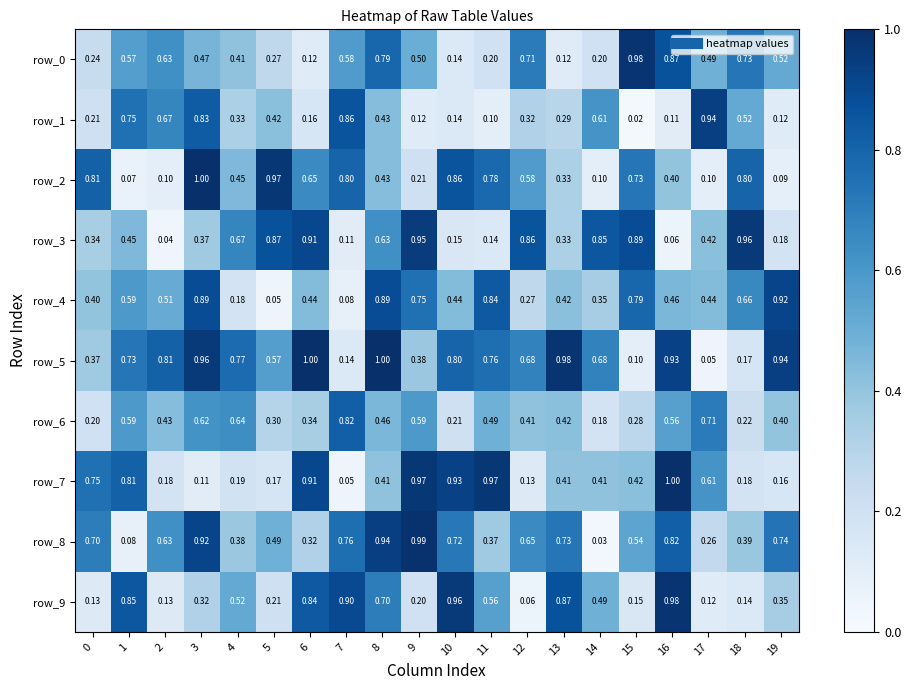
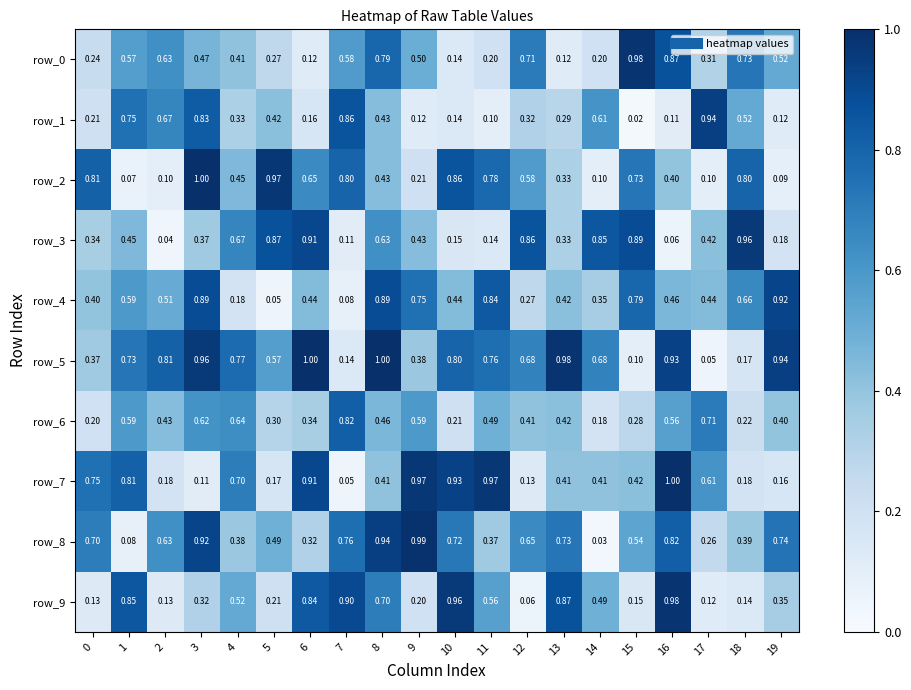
  {
    "row_0": {
      "0": 0.24,
      "1": 0.57,
      "2": 0.63,
      "3": 0.47,
      "4": 0.41,
      "5": 0.27,
      "6": 0.12,
      "7": 0.58,
      "8": 0.79,
      "9": 0.50,
      "10": 0.14,
      "11": 0.20,
      "12": 0.71,
      "13": 0.12,
      "14": 0.20,
      "15": 0.98,
      "16": 0.87,
-     "17": 0.49,
+     "17": 0.31,
      "18": 0.73,
      "19": 0.52
    },
    "row_1": {
      "0": 0.21,
      "1": 0.75,
      "2": 0.67,
      "3": 0.83,
      "4": 0.33,
      "5": 0.42,
      "6": 0.16,
      "7": 0.86,
      "8": 0.43,
      "9": 0.12,
      "10": 0.14,
      "11": 0.10,
      "12": 0.32,
      "13": 0.29,
      "14": 0.61,
      "15": 0.02,
      "16": 0.11,
      "17": 0.94,
      "18": 0.52,
      "19": 0.12
    },
    "row_2": {
      "0": 0.81,
      "1": 0.07,
      "2": 0.10,
      "3": 1.00,
      "4": 0.45,
      "5": 0.97,
      "6": 0.65,
      "7": 0.80,
      "8": 0.43,
      "9": 0.21,
      "10": 0.86,
      "11": 0.78,
      "12": 0.58,
      "13": 0.33,
      "14": 0.10,
      "15": 0.73,
      "16": 0.40,
      "17": 0.10,
      "18": 0.80,
      "19": 0.09
    },
    "row_3": {
      "0": 0.34,
      "1": 0.45,
      "2": 0.04,
      "3": 0.37,
      "4": 0.67,
      "5": 0.87,
      "6": 0.91,
      "7": 0.11,
      "8": 0.63,
-     "9": 0.95,
+     "9": 0.43,
      "10": 0.15,
      "11": 0.14,
      "12": 0.86,
      "13": 0.33,
      "14": 0.85,
      "15": 0.89,
      "16": 0.06,
      "17": 0.42,
      "18": 0.96,
      "19": 0.18
    },
    "row_4": {
      "0": 0.40,
      "1": 0.59,
      "2": 0.51,
      "3": 0.89,
      "4": 0.18,
      "5": 0.05,
      "6": 0.44,
      "7": 0.08,
      "8": 0.89,
      "9": 0.75,
      "10": 0.44,
      "11": 0.84,
      "12": 0.27,
      "13": 0.42,
      "14": 0.35,
      "15": 0.79,
      "16": 0.46,
      "17": 0.44,
      "18": 0.66,
      "19": 0.92
    },
    "row_5": {
      "0": 0.37,
      "1": 0.73,
      "2": 0.81,
      "3": 0.96,
      "4": 0.77,
      "5": 0.57,
      "6": 1.00,
      "7": 0.14,
      "8": 1.00,
      "9": 0.38,
      "10": 0.80,
      "11": 0.76,
      "12": 0.68,
      "13": 0.98,
      "14": 0.68,
      "15": 0.10,
      "16": 0.93,
      "17": 0.05,
      "18": 0.17,
      "19": 0.94
    },
    "row_6": {
      "0": 0.20,
      "1": 0.59,
      "2": 0.43,
      "3": 0.62,
      "4": 0.64,
      "5": 0.30,
      "6": 0.34,
      "7": 0.82,
      "8": 0.46,
      "9": 0.59,
      "10": 0.21,
      "11": 0.49,
      "12": 0.41,
      "13": 0.42,
      "14": 0.18,
      "15": 0.28,
      "16": 0.56,
      "17": 0.71,
      "18": 0.22,
      "19": 0.40
    },
    "row_7": {
      "0": 0.75,
      "1": 0.81,
      "2": 0.18,
      "3": 0.11,
-     "4": 0.19,
+     "4": 0.70,
      "5": 0.17,
      "6": 0.91,
      "7": 0.05,
      "8": 0.41,
      "9": 0.97,
      "10": 0.93,
      "11": 0.97,
      "12": 0.13,
      "13": 0.41,
      "14": 0.41,
      "15": 0.42,
      "16": 1.00,
      "17": 0.61,
      "18": 0.18,
      "19": 0.16
    },
    "row_8": {
      "0": 0.70,
      "1": 0.08,
      "2": 0.63,
      "3": 0.92,
      "4": 0.38,
      "5": 0.49,
      "6": 0.32,
      "7": 0.76,
      "8": 0.94,
      "9": 0.99,
      "10": 0.72,
      "11": 0.37,
      "12": 0.65,
      "13": 0.73,
      "14": 0.03,
      "15": 0.54,
      "16": 0.82,
      "17": 0.26,
      "18": 0.39,
      "19": 0.74
    },
    "row_9": {
      "0": 0.13,
      "1": 0.85,
      "2": 0.13,
      "3": 0.32,
      "4": 0.52,
      "5": 0.21,
      "6": 0.84,
      "7": 0.90,
      "8": 0.70,
      "9": 0.20,
      "10": 0.96,
      "11": 0.56,
      "12": 0.06,
      "13": 0.87,
      "14": 0.49,
      "15": 0.15,
      "16": 0.98,
      "17": 0.12,
      "18": 0.14,
      "19": 0.35
    }
  }
